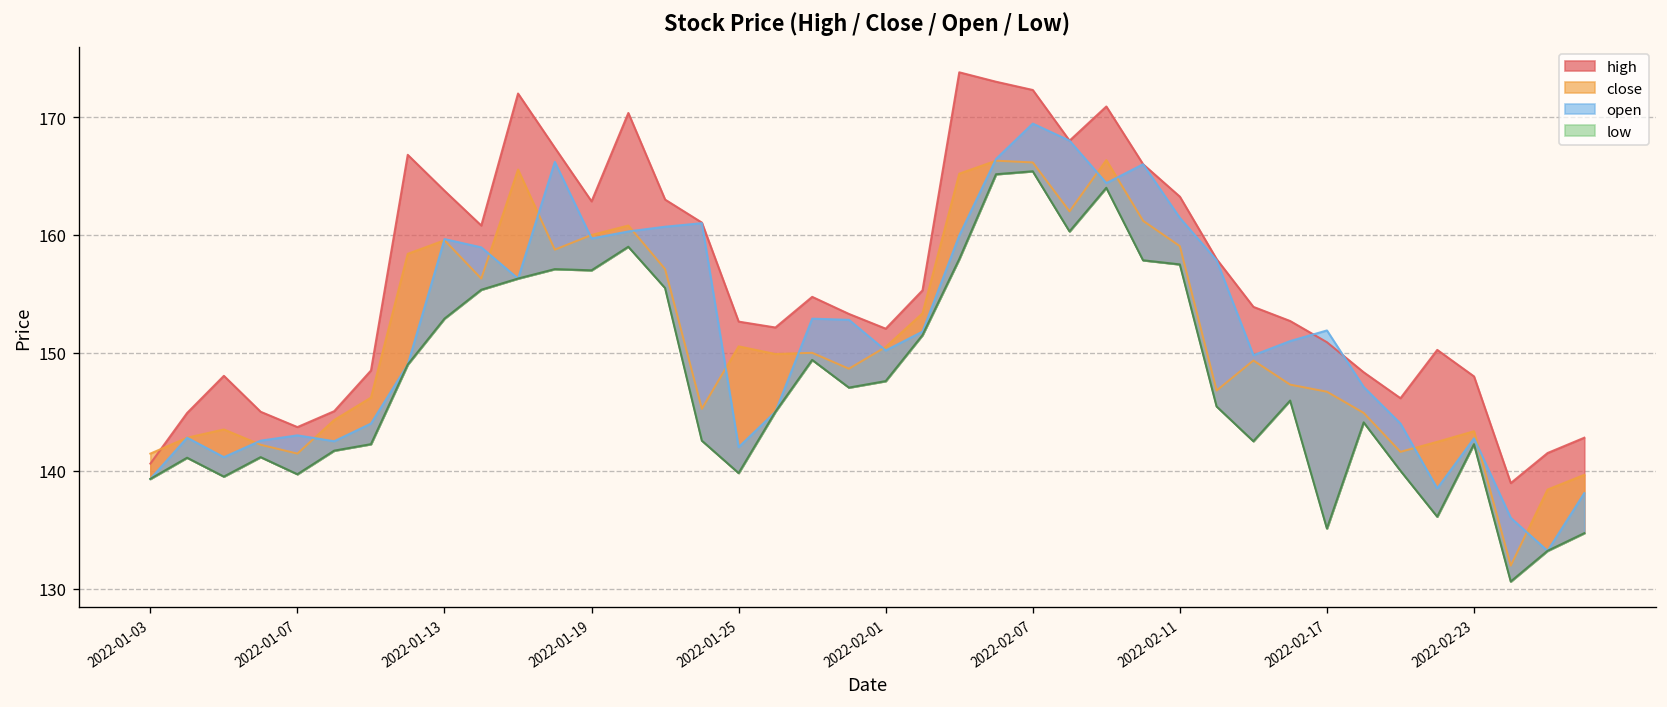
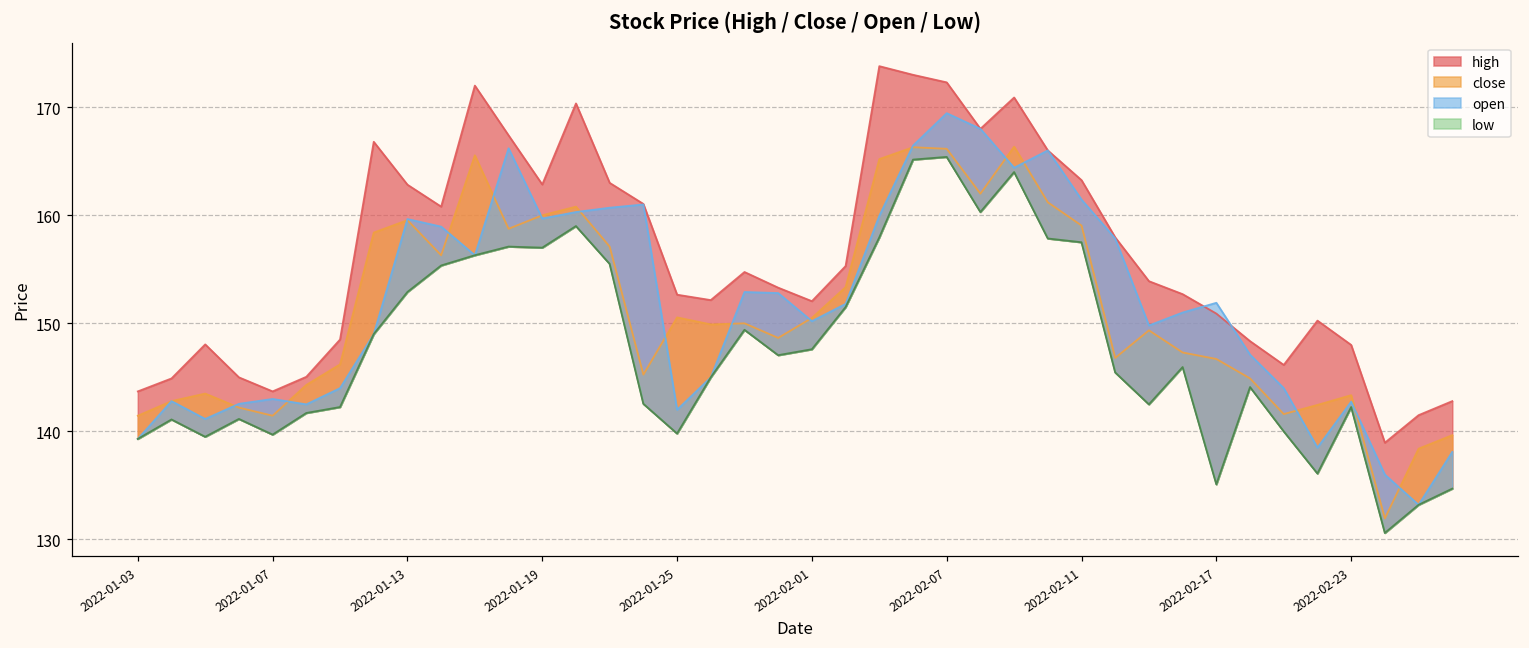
  {
    "high": {
-     "2022-01-03": 141,
+     "2022-01-03": 144,
      "2022-01-07": 144,
-     "2022-01-13": 164,
+     "2022-01-13": 163,
      "2022-01-19": 163,
      "2022-01-25": 153,
      "2022-02-01": 152,
      "2022-02-07": 172,
      "2022-02-11": 163,
      "2022-02-17": 151,
      "2022-02-23": 148
    },
    "close": {
      "2022-01-03": 141,
      "2022-01-07": 141,
      "2022-01-19": 160,
      "2022-01-25": 151,
      "2022-02-01": 151,
      "2022-02-07": 166,
      "2022-02-11": 159,
      "2022-02-17": 147,
      "2022-02-23": 143
    },
    "open": {
      "2022-01-07": 143,
      "2022-01-19": 160,
      "2022-01-25": 142,
      "2022-02-01": 150,
      "2022-02-07": 169,
      "2022-02-11": 161,
      "2022-02-17": 152,
      "2022-02-23": 143
    },
    "low": {
      "2022-01-07": 140,
      "2022-01-13": 153,
      "2022-01-19": 157,
      "2022-01-25": 140,
      "2022-02-01": 148,
      "2022-02-07": 165,
      "2022-02-11": 158,
      "2022-02-17": 135,
      "2022-02-23": 142
    }
  }
